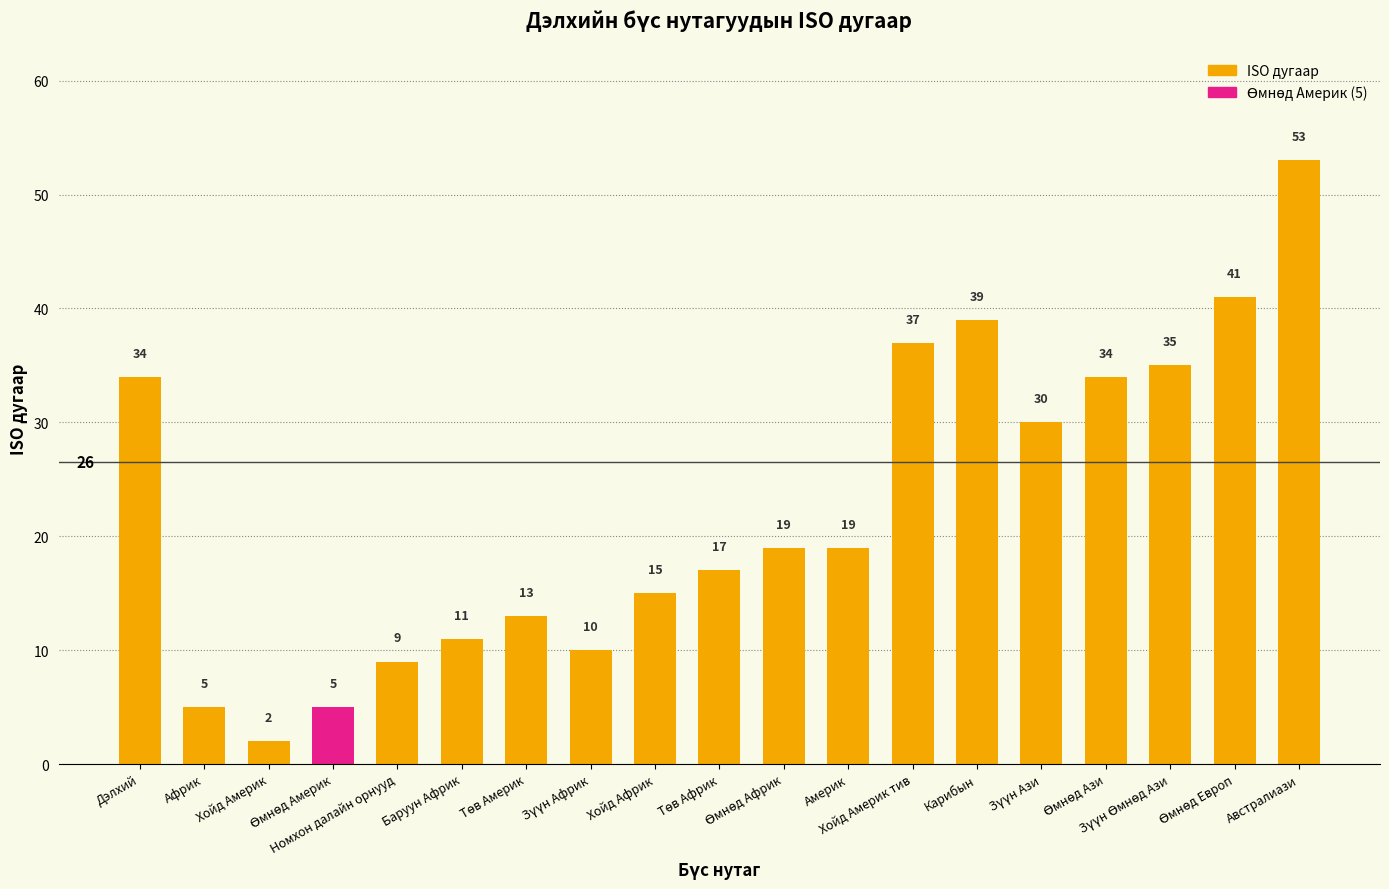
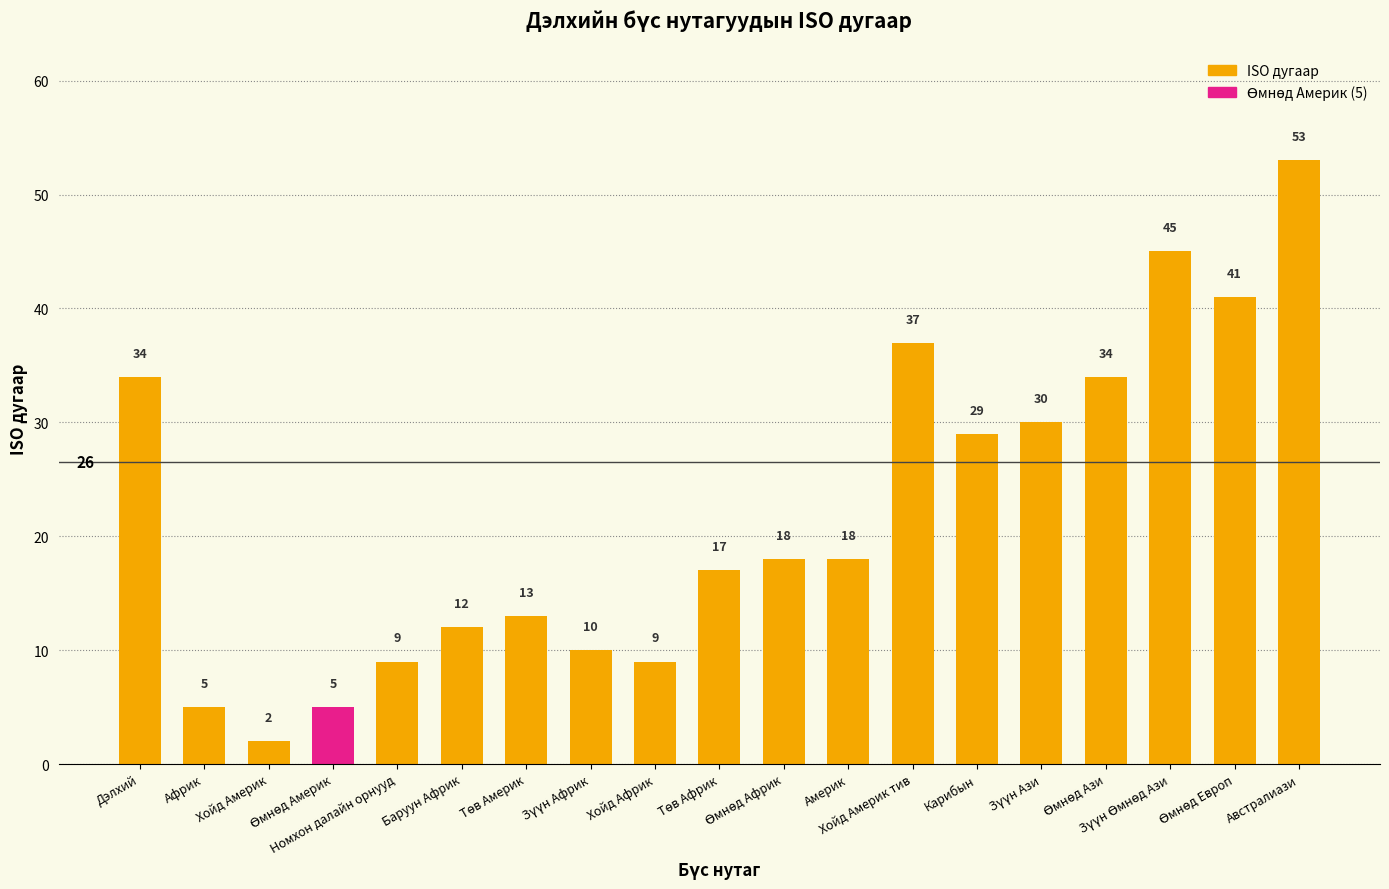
  {
    "Дэлхий": 34,
    "Африк": 5,
    "Хойд Америк": 2,
    "Өмнөд Америк": 5,
    "Номхон далайн орнууд": 9,
-   "Баруун Африк": 11,
+   "Баруун Африк": 12,
    "Төв Америк": 13,
    "Зүүн Африк": 10,
-   "Хойд Африк": 15,
+   "Хойд Африк": 9,
    "Төв Африк": 17,
-   "Өмнөд Африк": 19,
-   "Америк": 19,
+   "Өмнөд Африк": 18,
+   "Америк": 18,
    "Хойд Америк тив": 37,
-   "Карибын": 39,
+   "Карибын": 29,
    "Зүүн Ази": 30,
    "Өмнөд Ази": 34,
-   "Зүүн Өмнөд Ази": 35,
+   "Зүүн Өмнөд Ази": 45,
    "Өмнөд Европ": 41,
    "Австралиази": 53
  }
